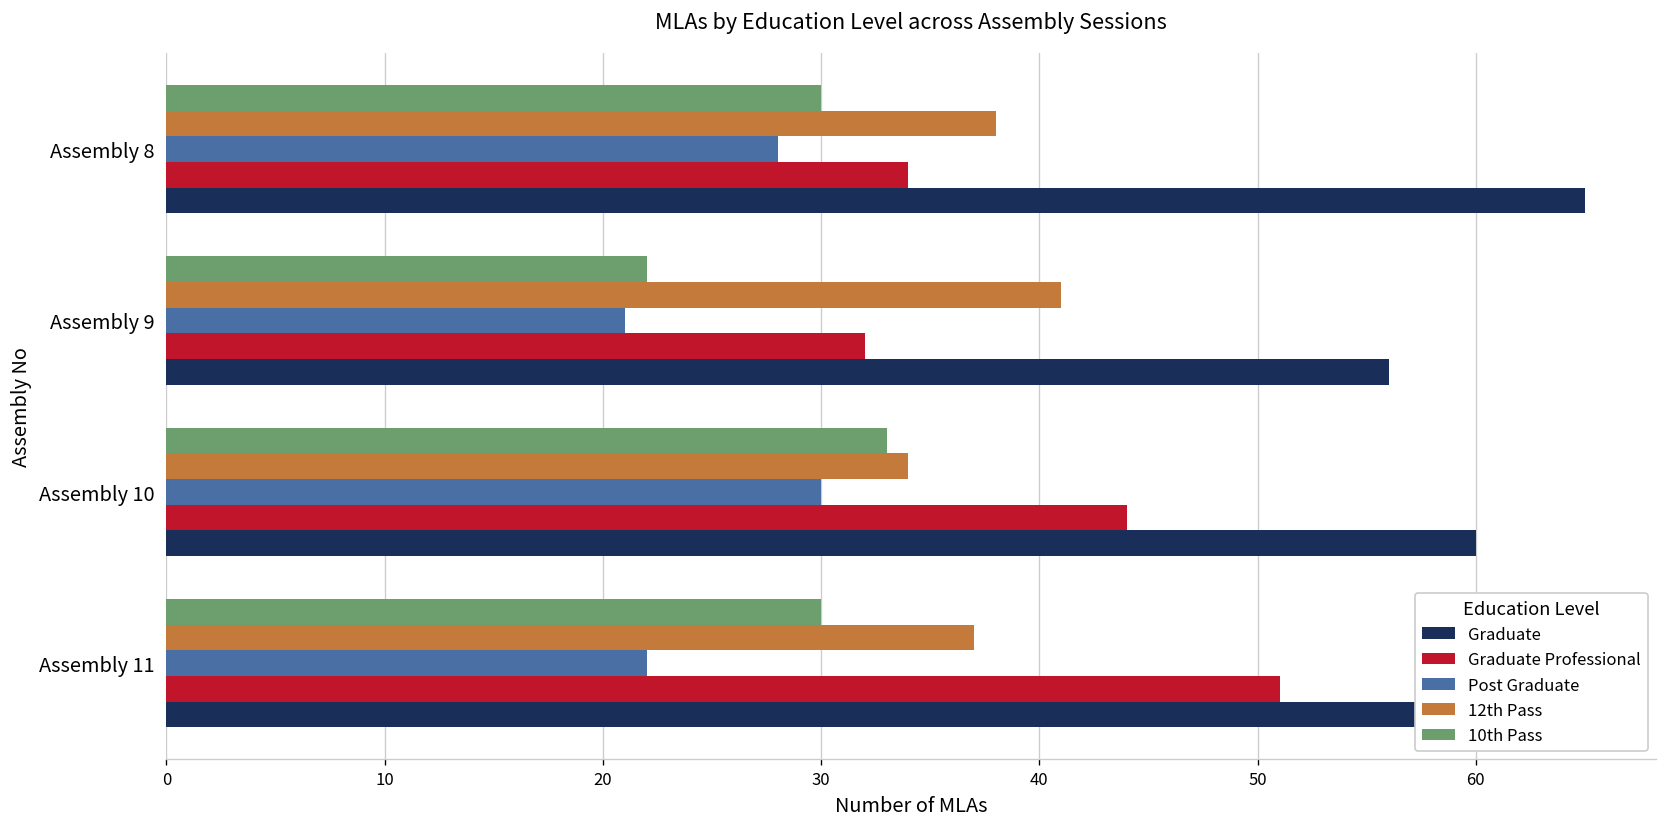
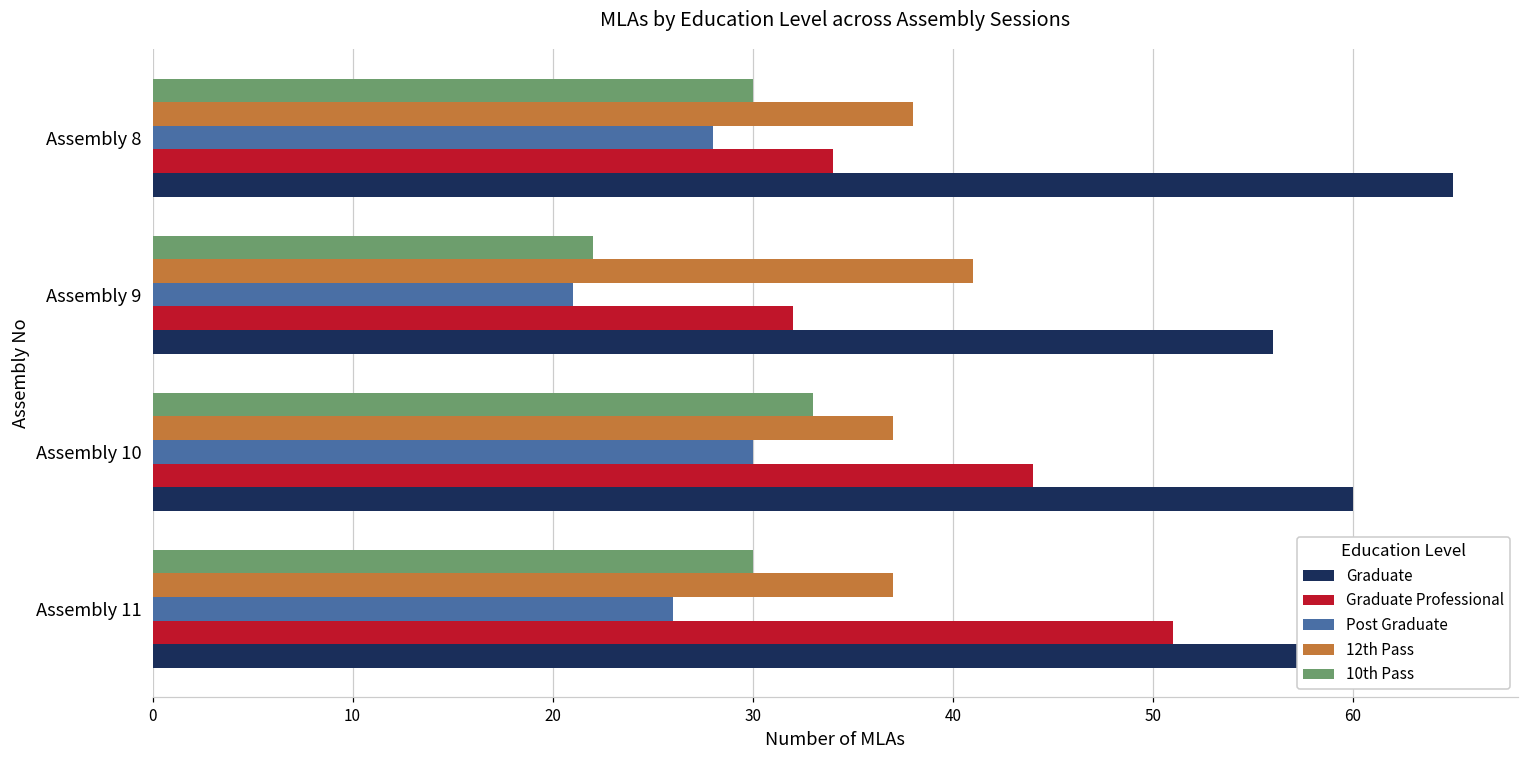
  {
    "Graduate": {
      "Assembly 8": 65,
      "Assembly 9": 56,
      "Assembly 10": 60
    },
    "Graduate Professional": {
      "Assembly 8": 34,
      "Assembly 9": 32,
      "Assembly 10": 44,
      "Assembly 11": 51
    },
    "Post Graduate": {
      "Assembly 8": 28,
      "Assembly 9": 21,
      "Assembly 10": 30,
-     "Assembly 11": 22
+     "Assembly 11": 26
    },
    "12th Pass": {
      "Assembly 8": 38,
      "Assembly 9": 41,
-     "Assembly 10": 34,
+     "Assembly 10": 37,
      "Assembly 11": 37
    },
    "10th Pass": {
      "Assembly 8": 30,
      "Assembly 9": 22,
      "Assembly 10": 33,
      "Assembly 11": 30
    }
  }
